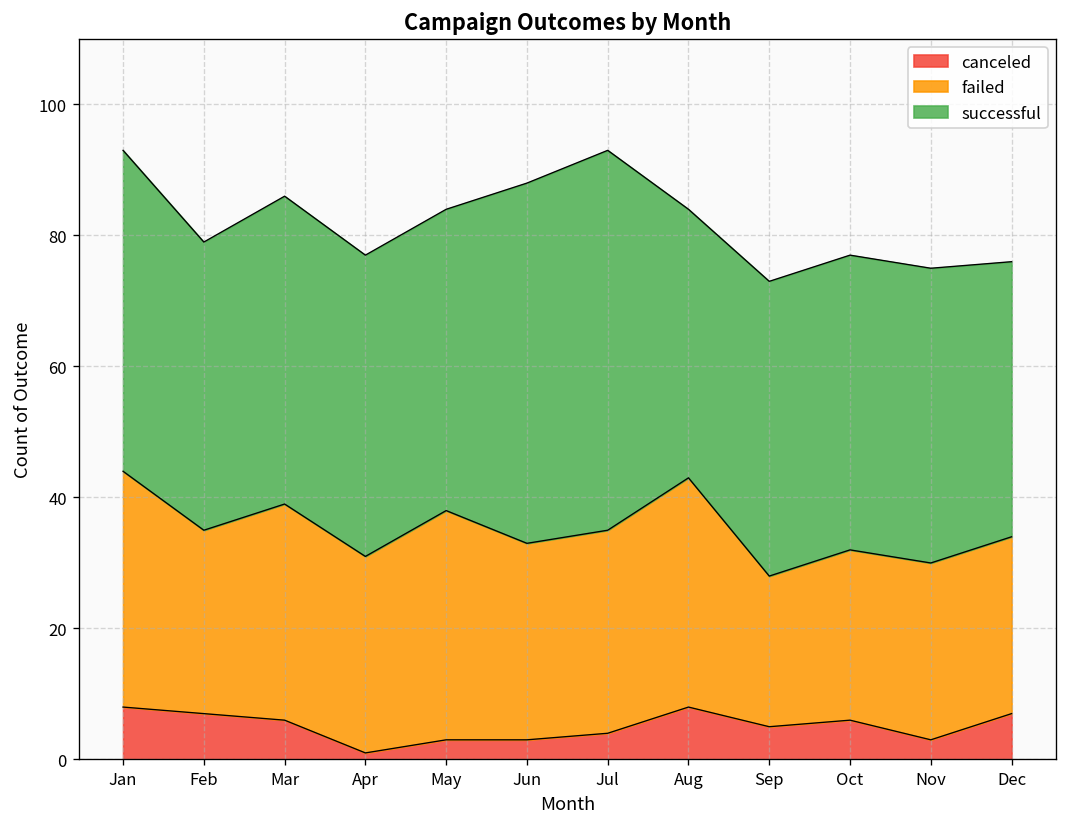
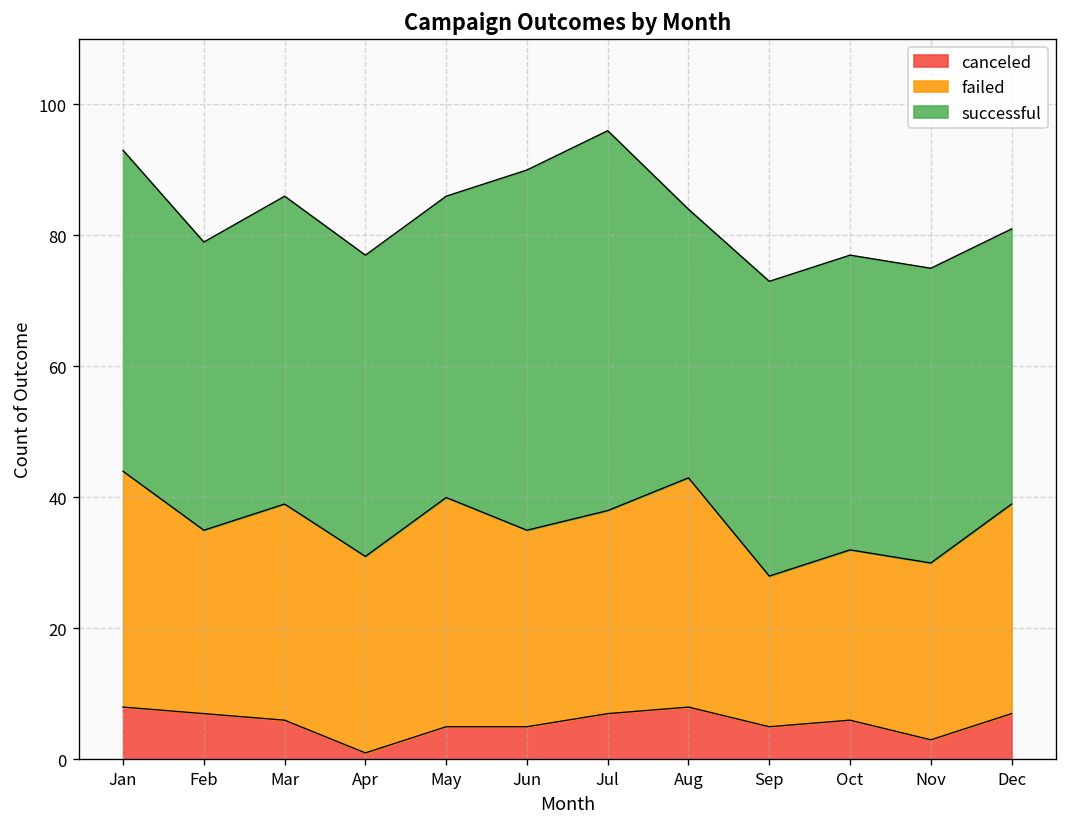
  {
    "canceled": {
      "Jan": 8,
      "Feb": 7,
      "Mar": 6,
      "Apr": 1,
-     "May": 3,
-     "Jun": 3,
-     "Jul": 4,
+     "May": 5,
+     "Jun": 5,
+     "Jul": 7,
      "Aug": 8,
      "Sep": 5,
      "Oct": 6,
      "Nov": 3,
      "Dec": 7
    },
    "failed": {
      "Jan": 36,
      "Feb": 28,
      "Mar": 33,
      "Apr": 30,
      "May": 35,
      "Jun": 30,
      "Jul": 31,
      "Aug": 35,
      "Sep": 23,
      "Oct": 26,
      "Nov": 27,
-     "Dec": 27
+     "Dec": 32
    },
    "successful": {
      "Jan": 49,
      "Feb": 44,
      "Mar": 47,
      "Apr": 46,
      "May": 46,
      "Jun": 55,
      "Jul": 58,
      "Aug": 41,
      "Sep": 45,
      "Oct": 45,
      "Nov": 45,
      "Dec": 42
    }
  }
